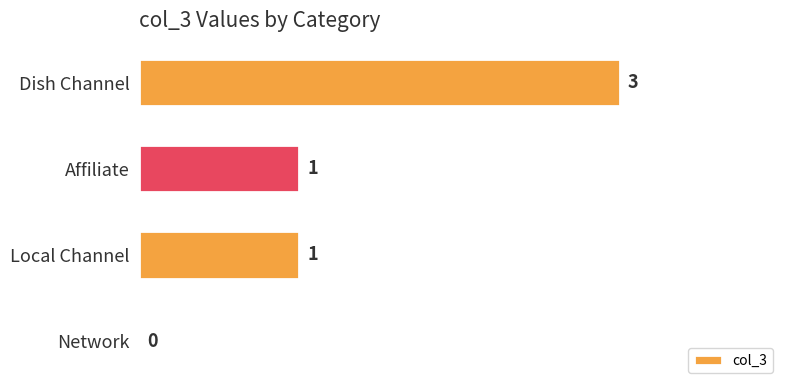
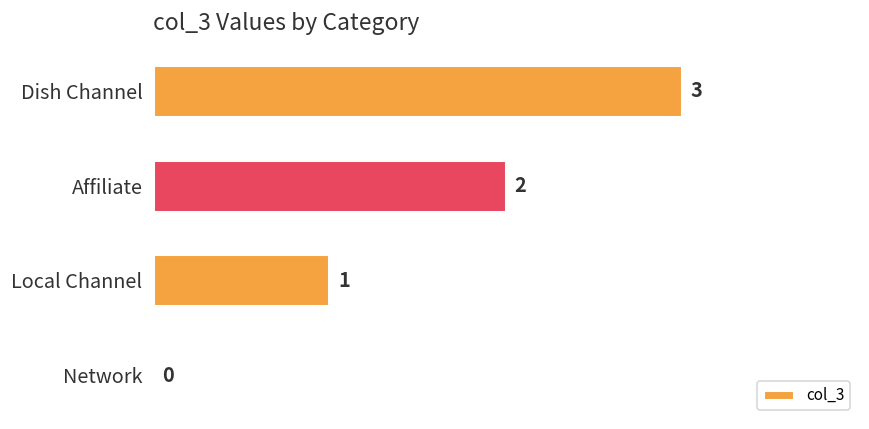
  {
    "Dish Channel": 3,
-   "Affiliate": 1,
+   "Affiliate": 2,
    "Local Channel": 1,
    "Network": 0
  }
